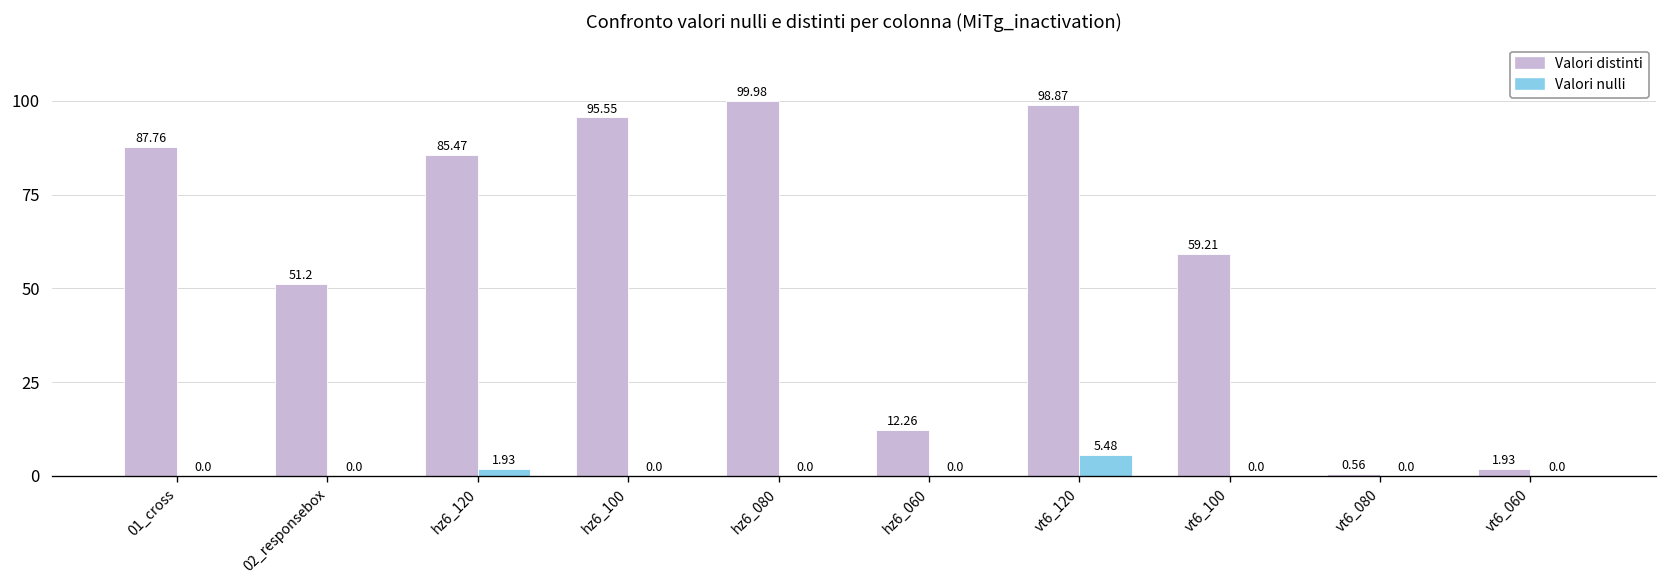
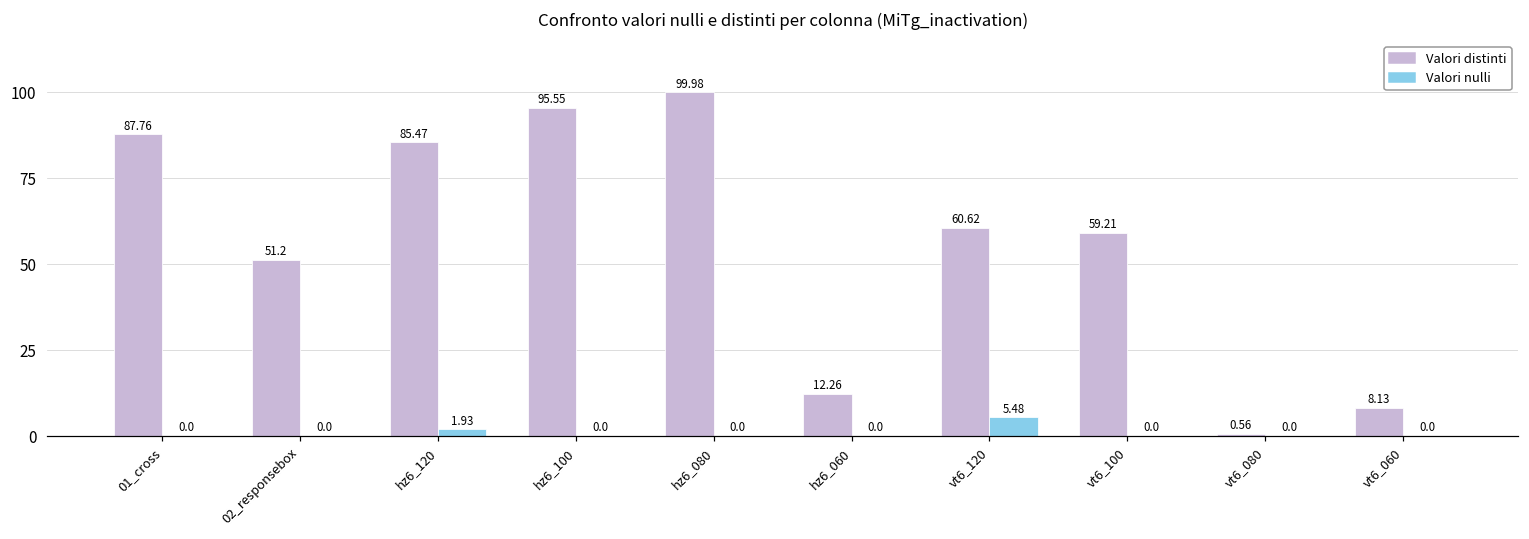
  {
    "Valori distinti": {
      "01_cross": 87.76,
      "02_responsebox": 51.2,
      "hz6_120": 85.47,
      "hz6_100": 95.55,
      "hz6_080": 99.98,
      "hz6_060": 12.26,
-     "vt6_120": 98.87,
+     "vt6_120": 60.62,
      "vt6_100": 59.21,
      "vt6_080": 0.56,
-     "vt6_060": 1.93
+     "vt6_060": 8.13
    },
    "Valori nulli": {
      "01_cross": 0.0,
      "02_responsebox": 0.0,
      "hz6_120": 1.93,
      "hz6_100": 0.0,
      "hz6_080": 0.0,
      "hz6_060": 0.0,
      "vt6_120": 5.48,
      "vt6_100": 0.0,
      "vt6_080": 0.0,
      "vt6_060": 0.0
    }
  }
